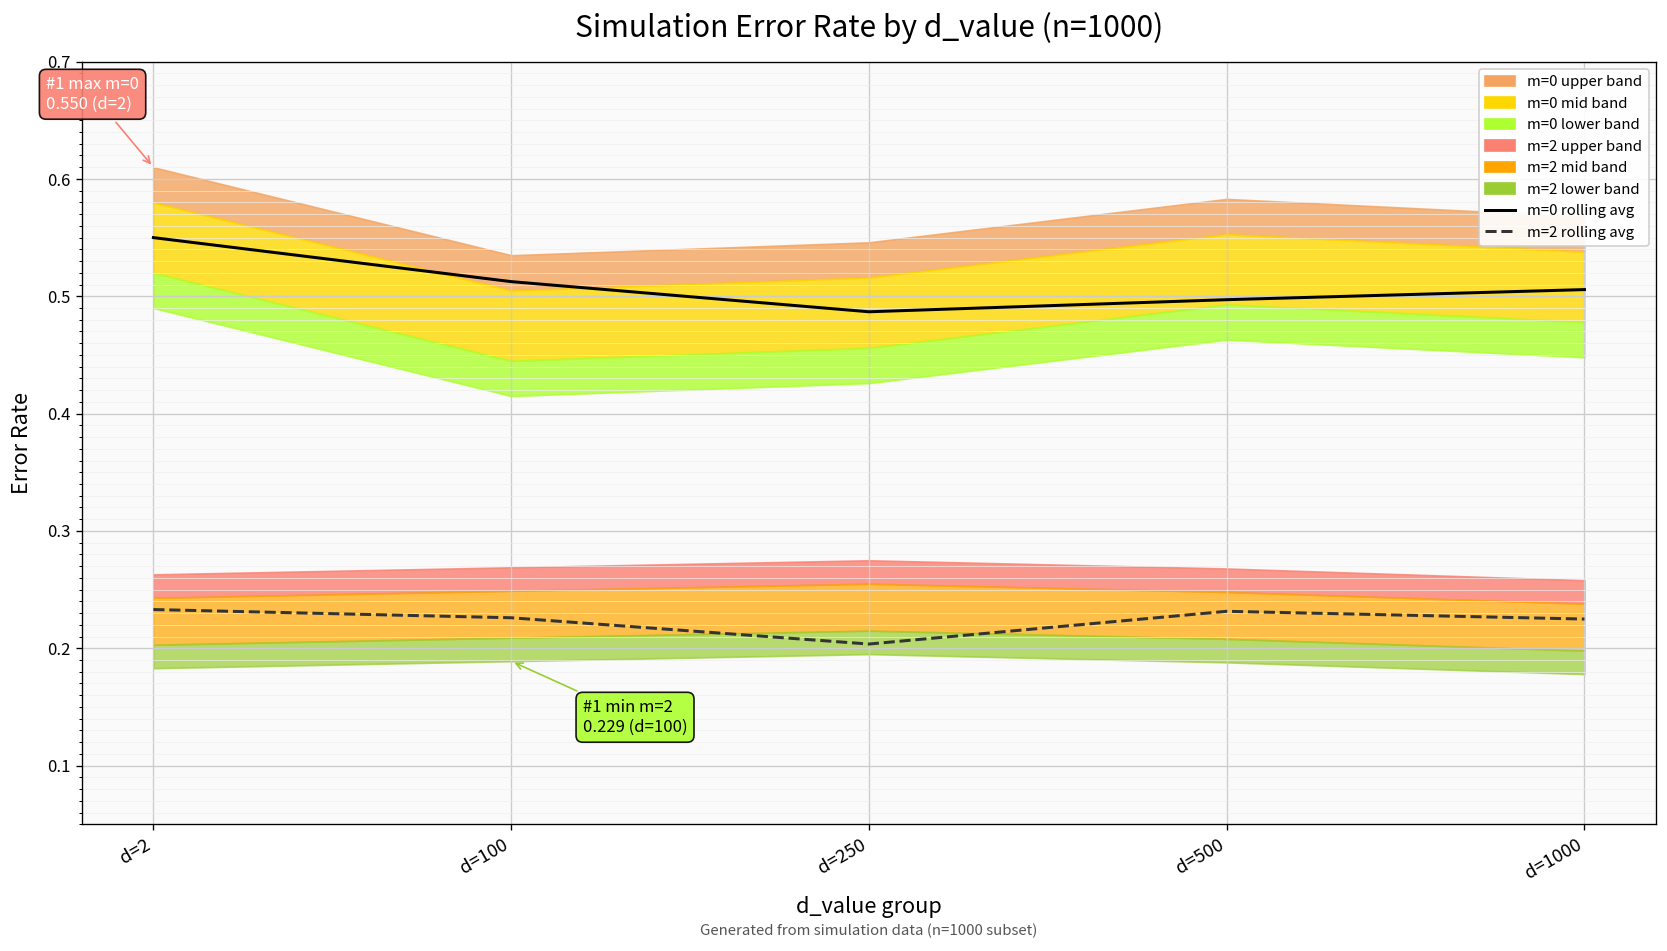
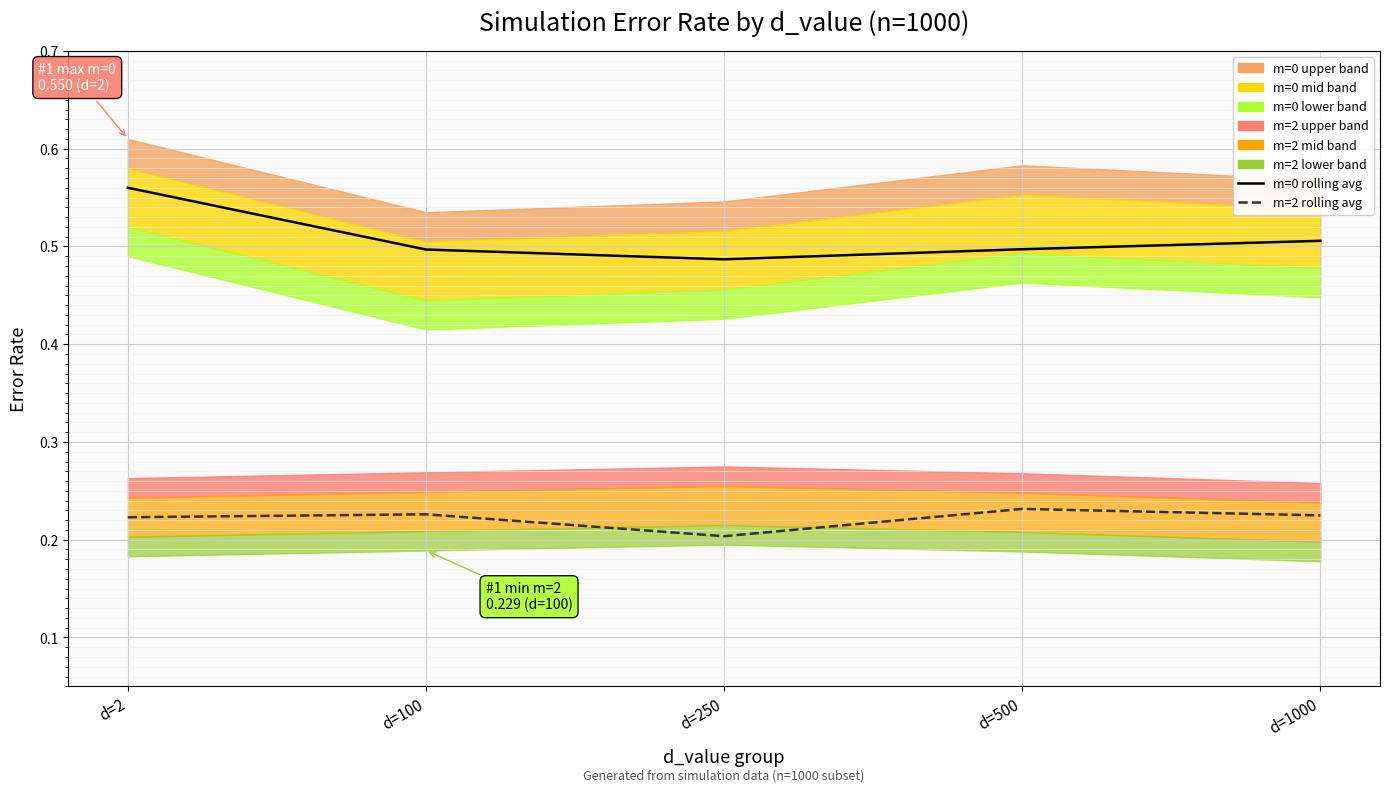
  {
    "m=0 rolling avg": {
-     "d=2": 0.55,
-     "d=100": 0.51,
+     "d=2": 0.56,
+     "d=100": 0.50,
      "d=250": 0.49,
      "d=500": 0.50,
      "d=1000": 0.51
    },
    "m=2 rolling avg": {
-     "d=2": 0.23,
+     "d=2": 0.22,
      "d=100": 0.23,
      "d=250": 0.20,
      "d=500": 0.23,
      "d=1000": 0.22
    }
  }
